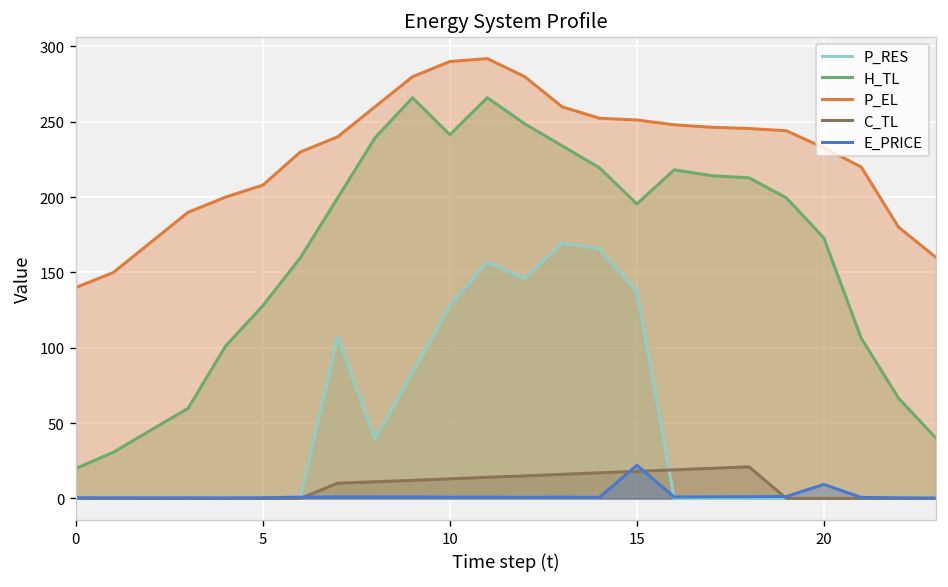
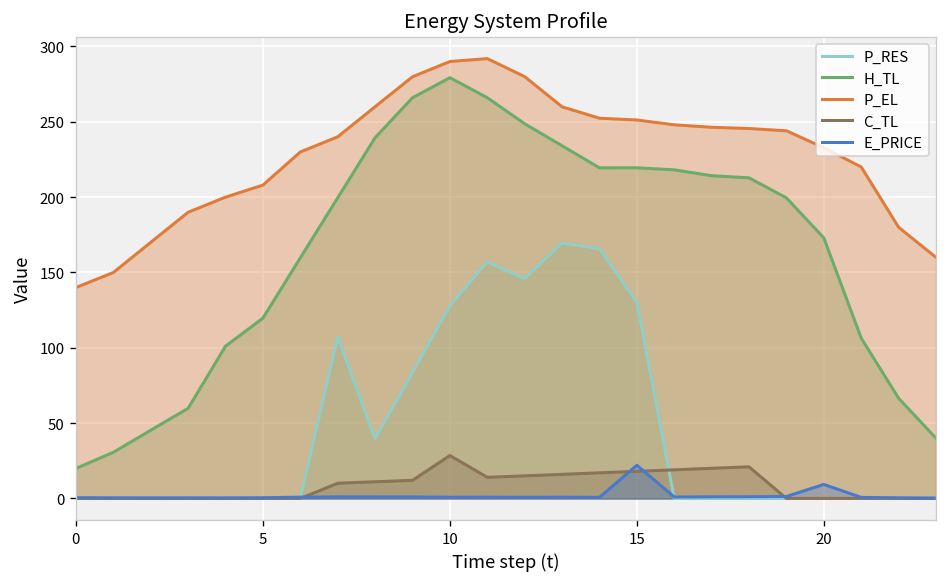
  {
    "P_RES": {
      "10": 128,
-     "15": 137
+     "15": 130
    },
    "H_TL": {
      "0": 20,
-     "5": 128,
-     "10": 241,
-     "15": 195,
+     "5": 120,
+     "10": 279,
+     "15": 219,
      "20": 173
    },
    "P_EL": {
      "0": 140,
      "5": 208,
      "10": 290,
      "15": 251
    },
    "C_TL": {
-     "10": 13,
+     "10": 28,
      "15": 18
    },
    "E_PRICE": {
      "10": 1,
      "15": 22,
      "20": 9
    }
  }
